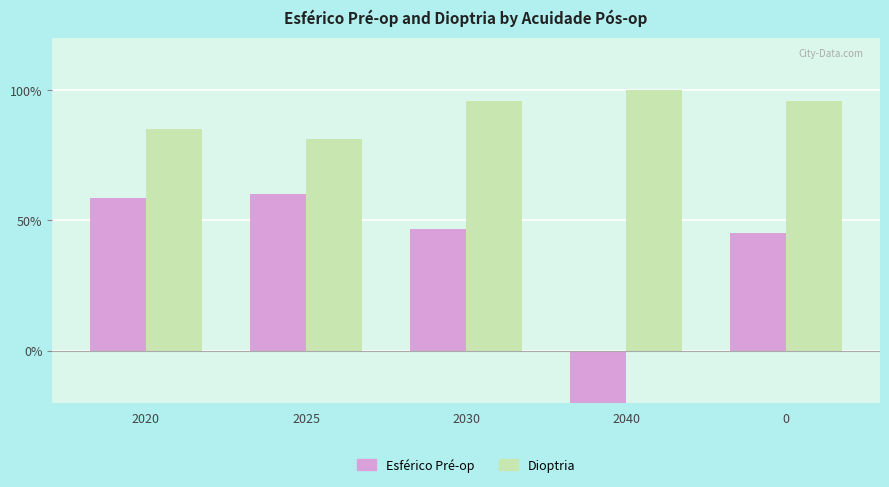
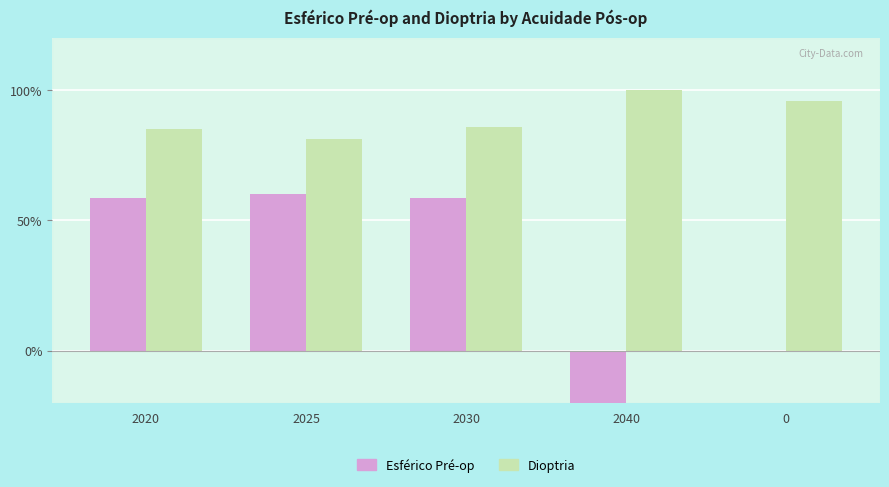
  {
    "Esférico Pré-op": {
      "2020": "59%",
      "2025": "60%",
-     "2030": "47%",
-     "0": "45%"
+     "2030": "58%",
+     "0": "0%"
    },
    "Dioptria": {
      "2020": "85%",
      "2025": "81%",
-     "2030": "96%",
+     "2030": "86%",
      "2040": "100%",
      "0": "96%"
    }
  }
